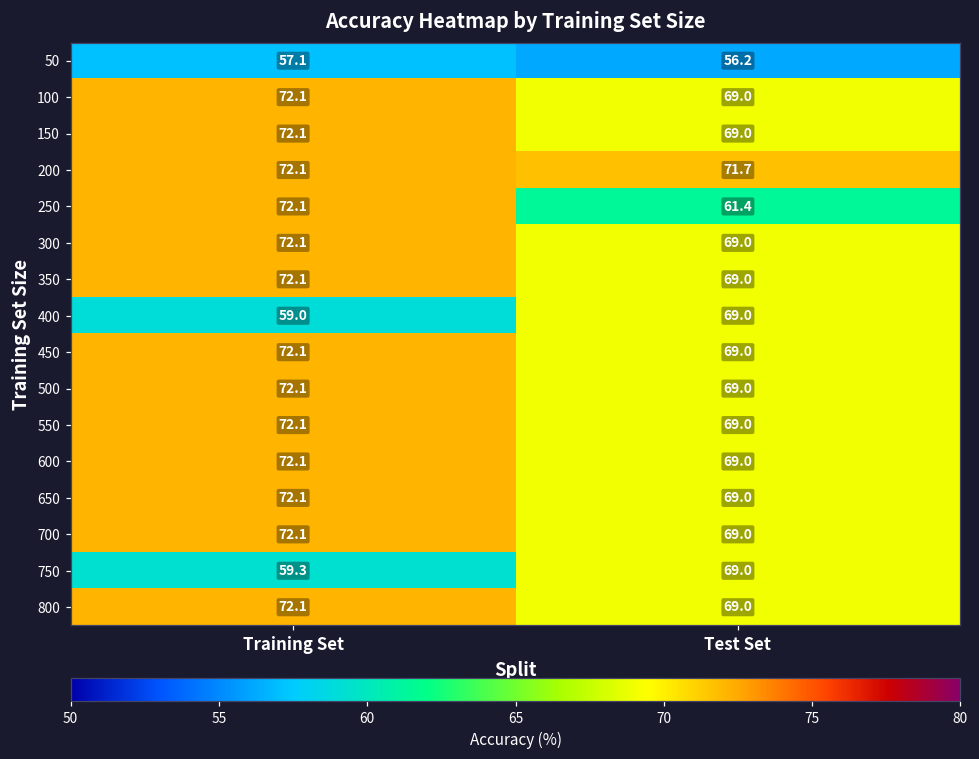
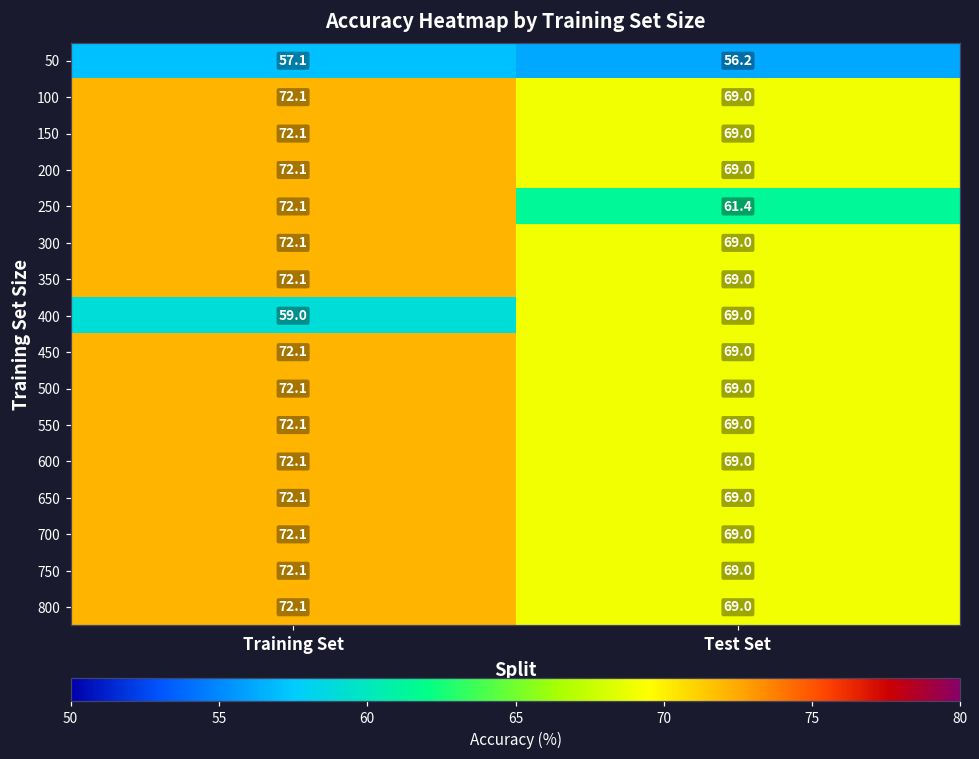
  {
    "200": {
-     "Test Set": 71.7
+     "Test Set": 69.0
    },
    "750": {
-     "Training Set": 59.3
+     "Training Set": 72.1
    }
  }
